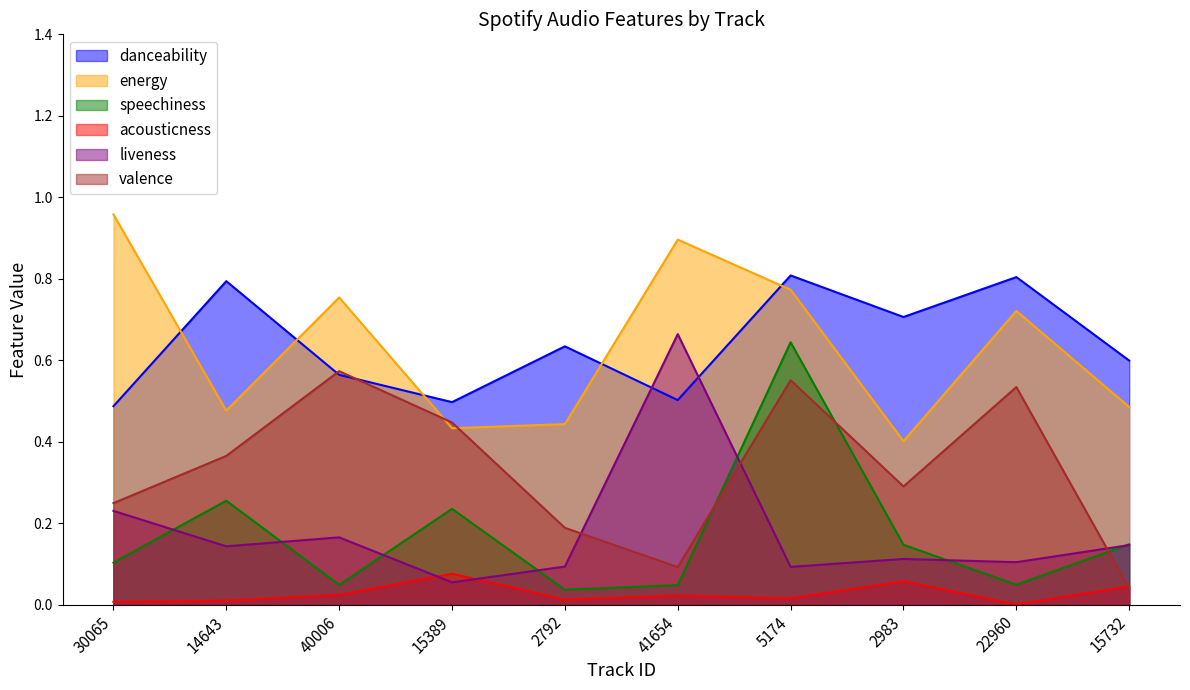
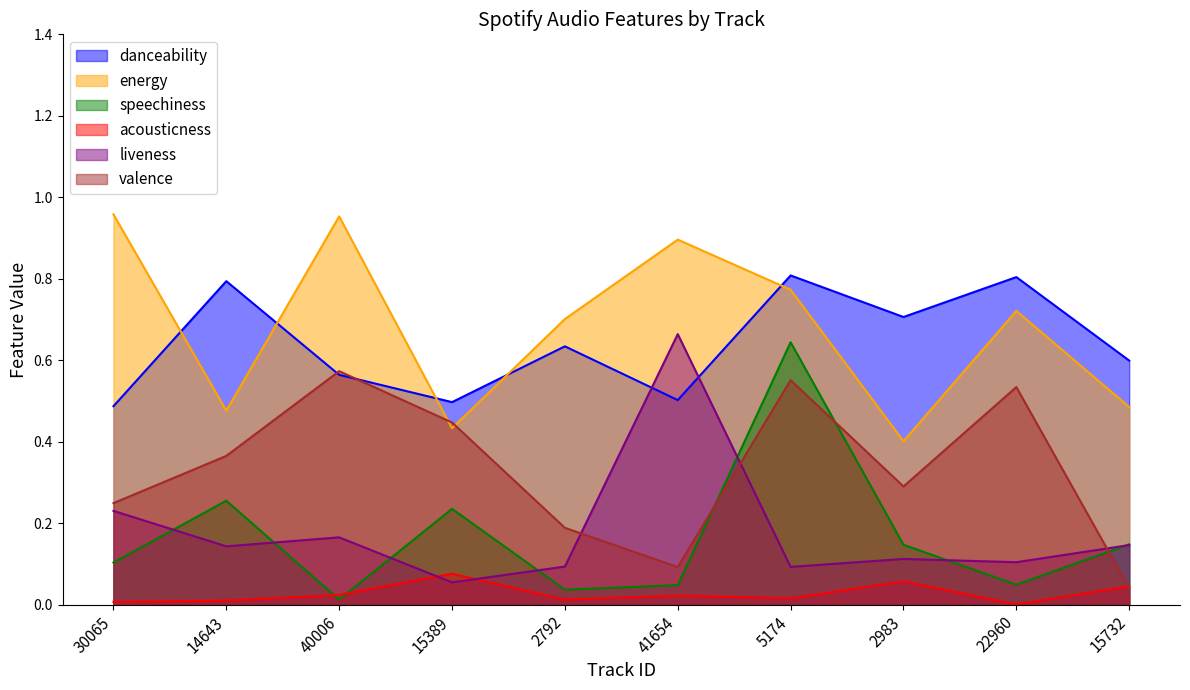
  {
    "danceability": {
      "30065": 0.49,
      "14643": 0.79,
      "40006": 0.56,
      "15389": 0.50,
      "2792": 0.63,
      "41654": 0.50,
      "5174": 0.81,
      "2983": 0.71,
      "22960": 0.80,
      "15732": 0.60
    },
    "energy": {
      "30065": 0.96,
      "14643": 0.48,
-     "40006": 0.75,
+     "40006": 0.95,
      "15389": 0.43,
-     "2792": 0.44,
+     "2792": 0.70,
      "41654": 0.90,
      "5174": 0.77,
      "2983": 0.40,
      "22960": 0.72,
      "15732": 0.49
    },
    "speechiness": {
      "30065": 0.10,
      "14643": 0.26,
-     "40006": 0.05,
+     "40006": 0.01,
      "15389": 0.24,
      "2792": 0.04,
      "41654": 0.05,
      "5174": 0.64,
      "2983": 0.15,
      "22960": 0.05
    },
    "acousticness": {
      "30065": 0.01,
      "14643": 0.01,
      "40006": 0.02,
      "15389": 0.08,
      "2792": 0.01,
      "41654": 0.02,
      "5174": 0.02,
      "2983": 0.06,
      "22960": 0.00
    },
    "liveness": {
      "30065": 0.23,
      "14643": 0.14,
      "40006": 0.17,
      "15389": 0.05,
      "2792": 0.09,
      "41654": 0.66,
      "5174": 0.09,
      "2983": 0.11,
      "22960": 0.10
    },
    "valence": {
      "30065": 0.25,
      "14643": 0.37,
      "40006": 0.57,
      "15389": 0.45,
      "2792": 0.19,
      "41654": 0.09,
      "5174": 0.55,
      "2983": 0.29,
      "22960": 0.53
    }
  }
